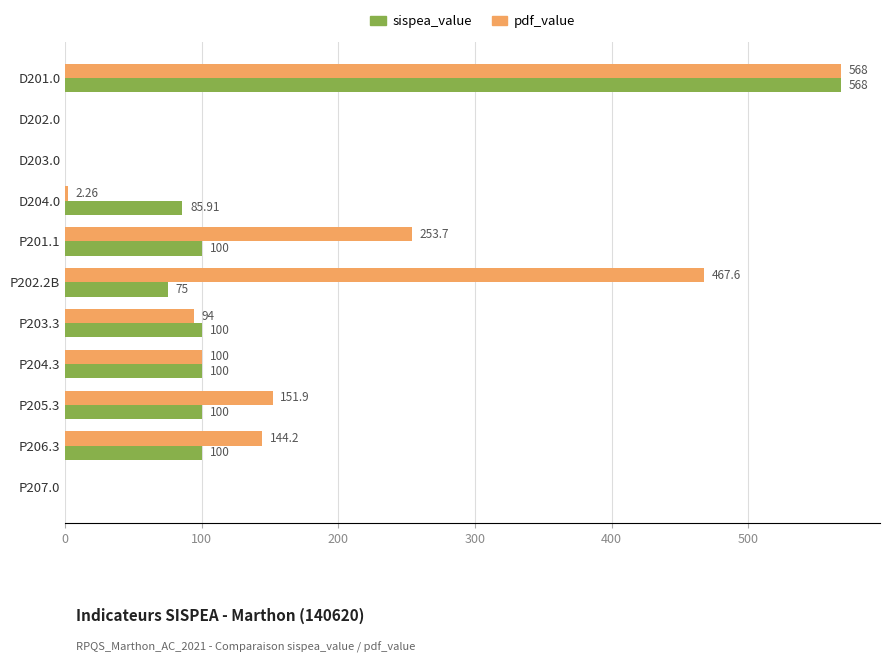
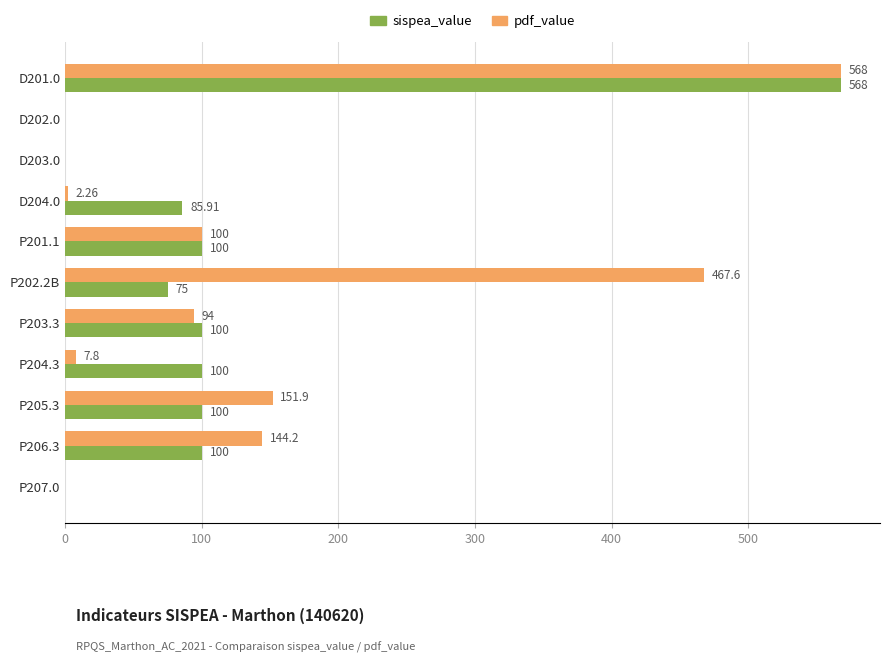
  {
    "sispea_value": {
      "D201.0": 568,
      "D204.0": 85.91,
      "P201.1": 100,
      "P202.2B": 75,
      "P203.3": 100,
      "P204.3": 100,
      "P205.3": 100,
      "P206.3": 100
    },
    "pdf_value": {
      "D201.0": 568,
      "D204.0": 2.26,
-     "P201.1": 253.7,
+     "P201.1": 100,
      "P202.2B": 467.6,
      "P203.3": 94,
-     "P204.3": 100,
+     "P204.3": 7.8,
      "P205.3": 151.9,
      "P206.3": 144.2
    }
  }
